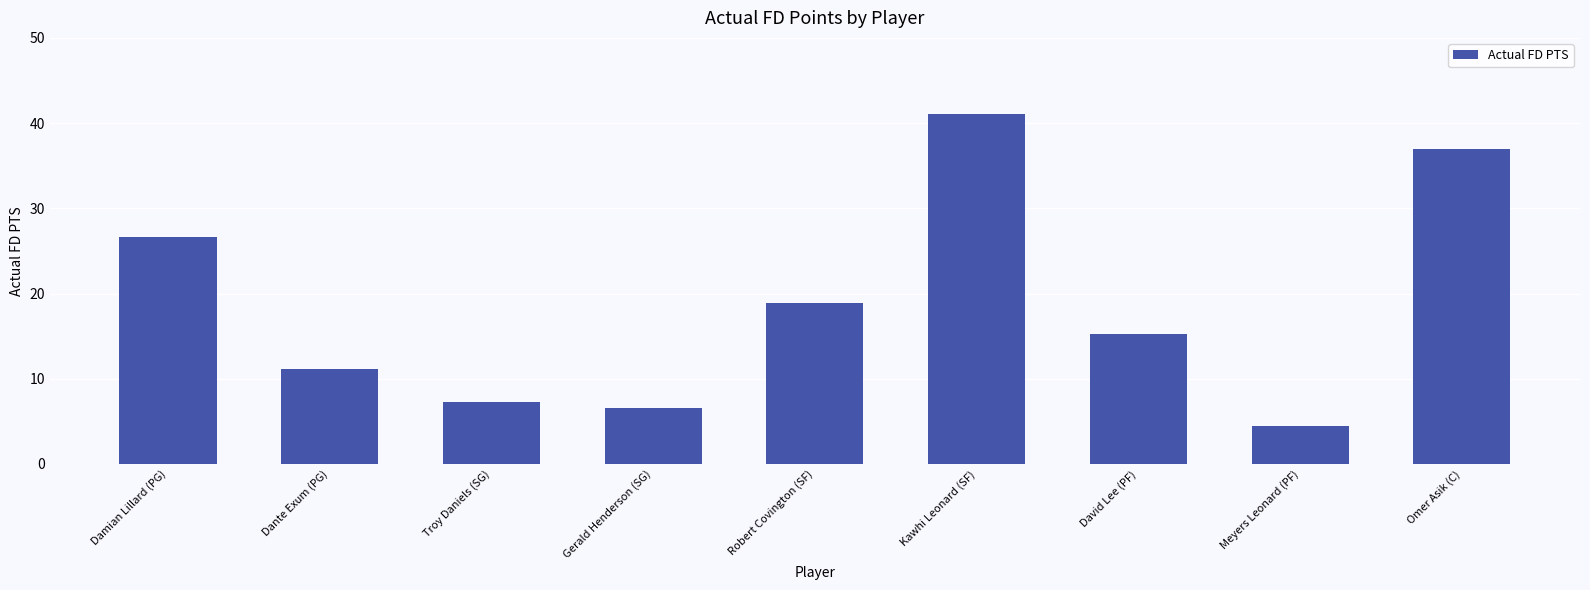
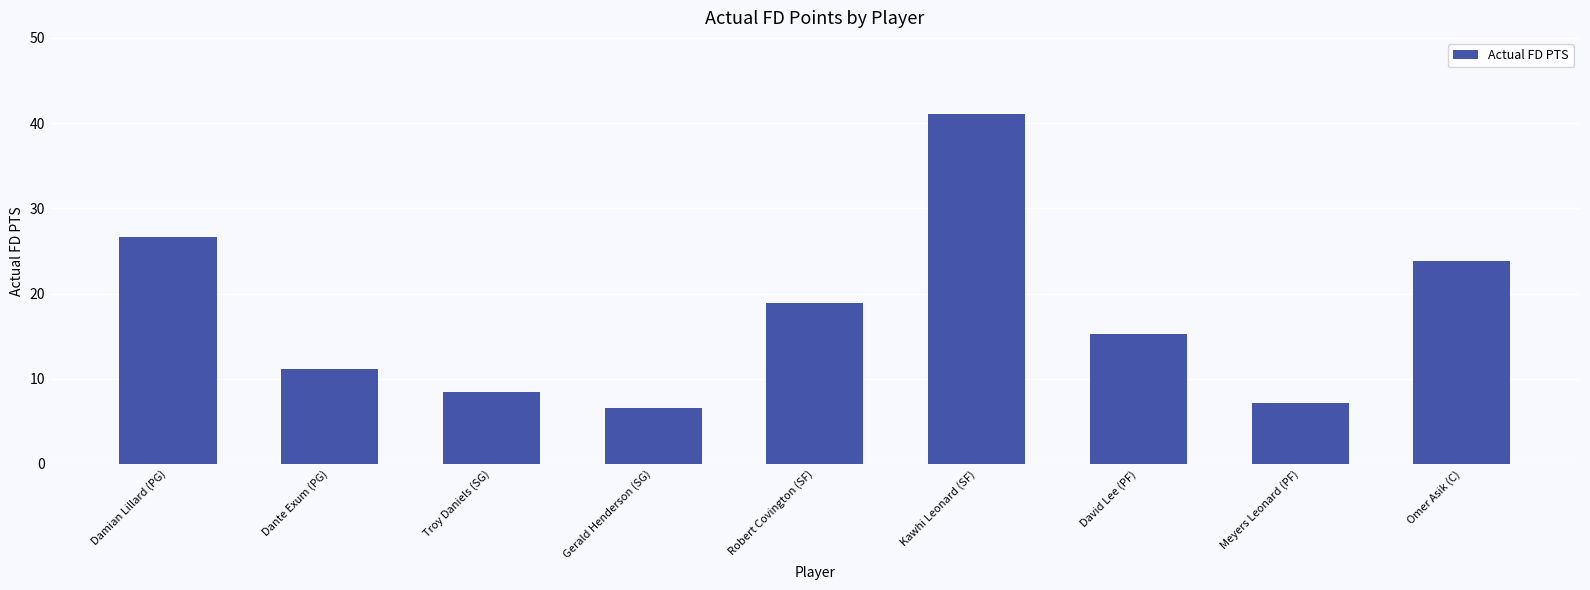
  {
    "Damian Lillard (PG)": 27,
    "Dante Exum (PG)": 11,
-   "Troy Daniels (SG)": 7,
+   "Troy Daniels (SG)": 8,
    "Gerald Henderson (SG)": 7,
    "Robert Covington (SF)": 19,
    "Kawhi Leonard (SF)": 41,
    "David Lee (PF)": 15,
-   "Meyers Leonard (PF)": 4,
-   "Omer Asik (C)": 37
+   "Meyers Leonard (PF)": 7,
+   "Omer Asik (C)": 24
  }
